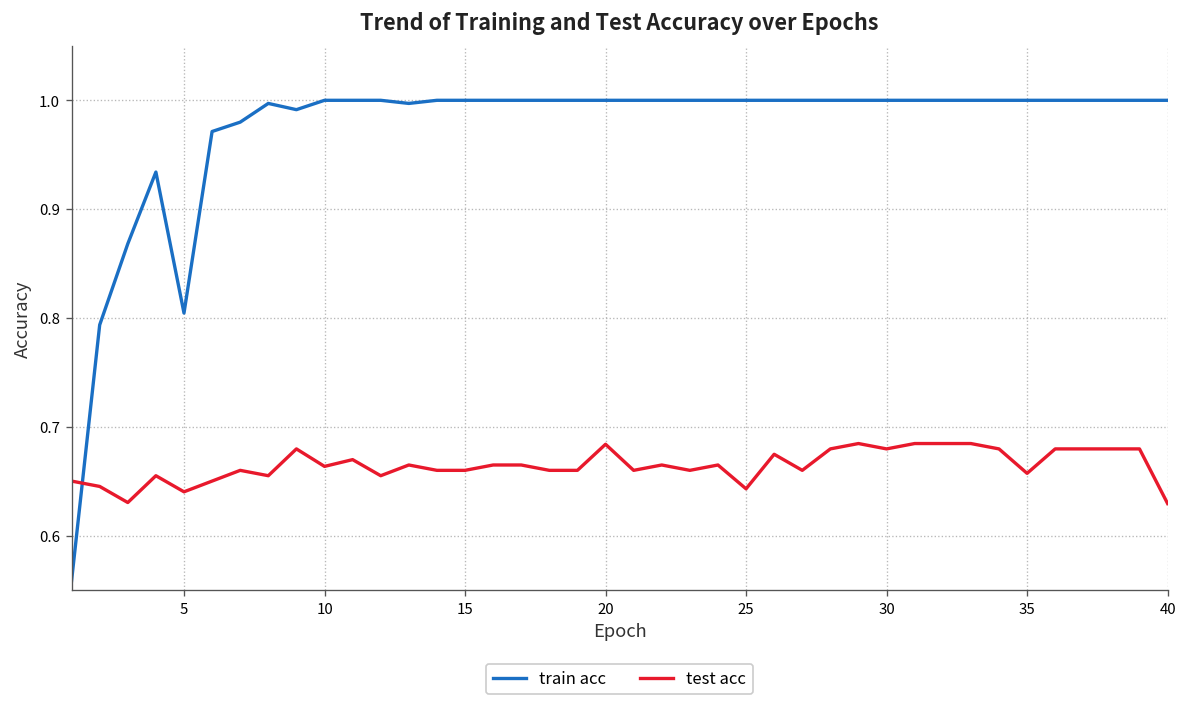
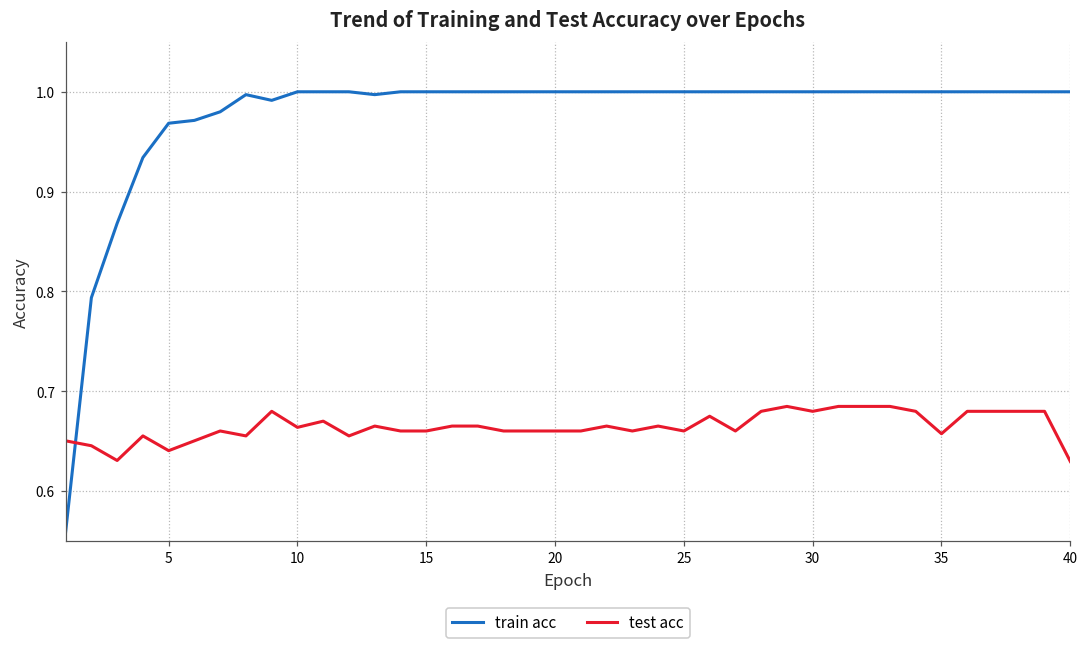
  {
    "train acc": {
-     "5": 0.80,
+     "5": 0.97,
      "10": 1.00,
      "15": 1.00,
      "20": 1.00,
      "25": 1.00,
      "30": 1.00,
      "35": 1.00,
      "40": 1.00
    },
    "test acc": {
      "5": 0.64,
      "10": 0.66,
      "15": 0.66,
-     "20": 0.68,
-     "25": 0.64,
+     "20": 0.66,
+     "25": 0.66,
      "30": 0.68,
      "35": 0.66,
      "40": 0.63
    }
  }
